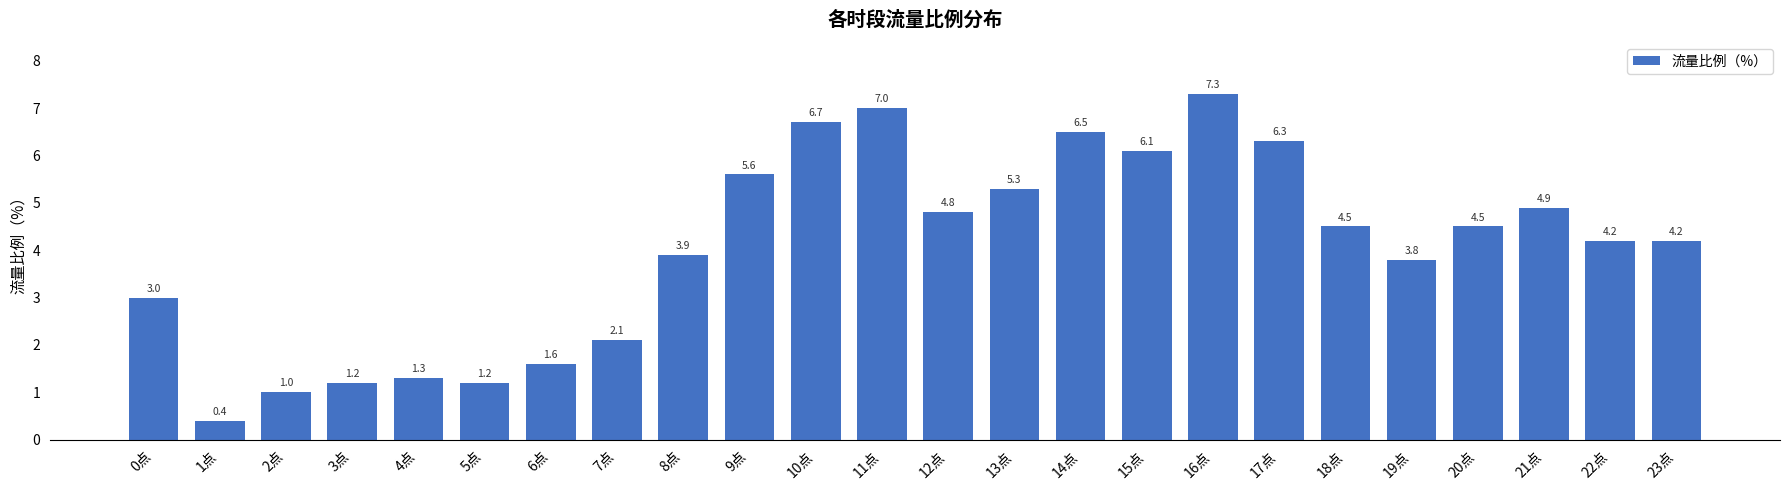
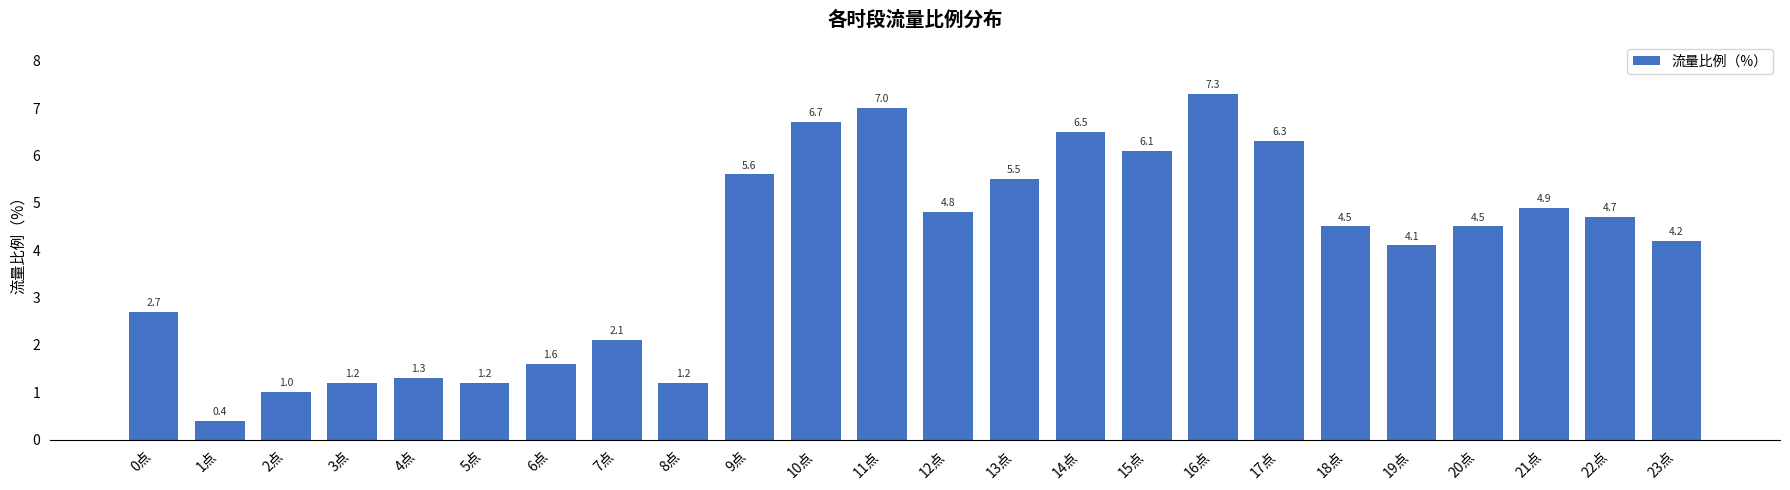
  {
-   "0点": 3.0,
+   "0点": 2.7,
    "1点": 0.4,
    "2点": 1.0,
    "3点": 1.2,
    "4点": 1.3,
    "5点": 1.2,
    "6点": 1.6,
    "7点": 2.1,
-   "8点": 3.9,
+   "8点": 1.2,
    "9点": 5.6,
    "10点": 6.7,
    "11点": 7.0,
    "12点": 4.8,
-   "13点": 5.3,
+   "13点": 5.5,
    "14点": 6.5,
    "15点": 6.1,
    "16点": 7.3,
    "17点": 6.3,
    "18点": 4.5,
-   "19点": 3.8,
+   "19点": 4.1,
    "20点": 4.5,
    "21点": 4.9,
-   "22点": 4.2,
+   "22点": 4.7,
    "23点": 4.2
  }
